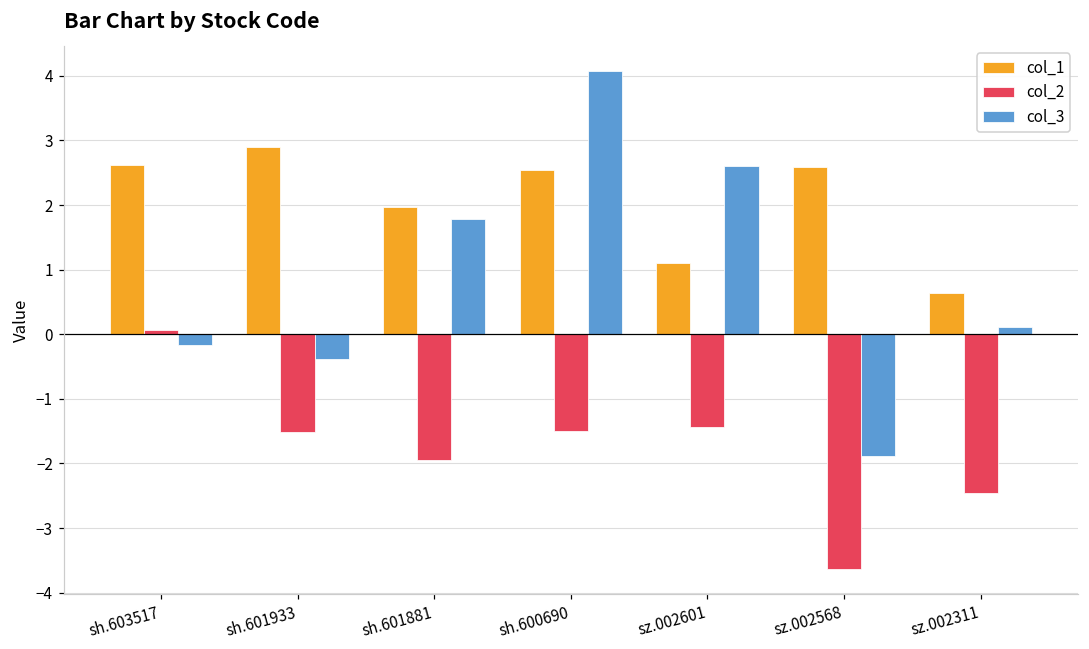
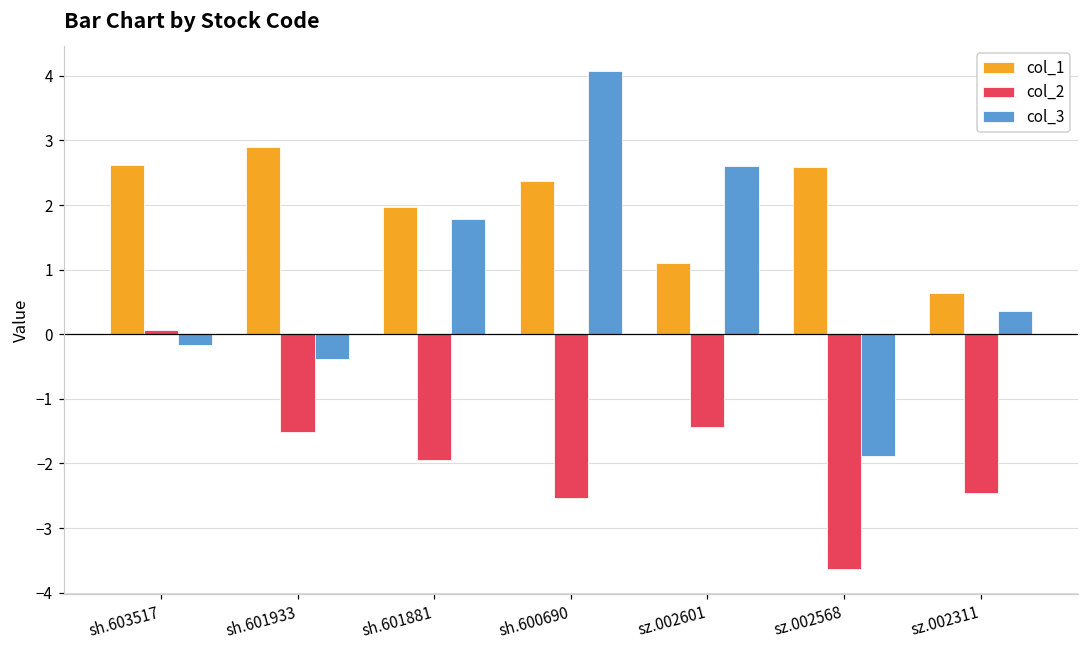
  {
    "col_1": {
      "sh.603517": 2.6,
      "sh.601933": 2.9,
      "sh.601881": 2.0,
-     "sh.600690": 2.6,
+     "sh.600690": 2.4,
      "sz.002601": 1.1,
      "sz.002568": 2.6,
      "sz.002311": 0.6
    },
    "col_2": {
      "sh.603517": 0.1,
      "sh.601933": -1.5,
      "sh.601881": -1.9,
-     "sh.600690": -1.5,
+     "sh.600690": -2.5,
      "sz.002601": -1.4,
      "sz.002568": -3.6,
      "sz.002311": -2.5
    },
    "col_3": {
      "sh.603517": -0.2,
      "sh.601933": -0.4,
      "sh.601881": 1.8,
      "sh.600690": 4.1,
      "sz.002601": 2.6,
      "sz.002568": -1.9,
-     "sz.002311": 0.1
+     "sz.002311": 0.4
    }
  }
